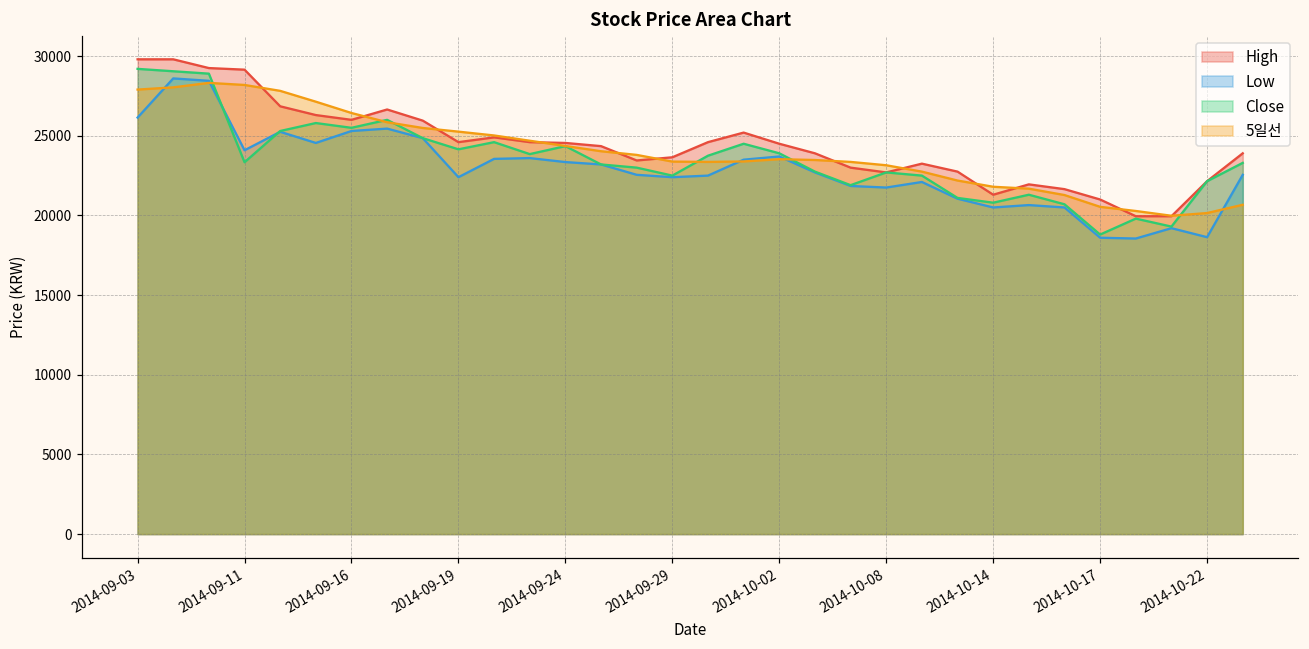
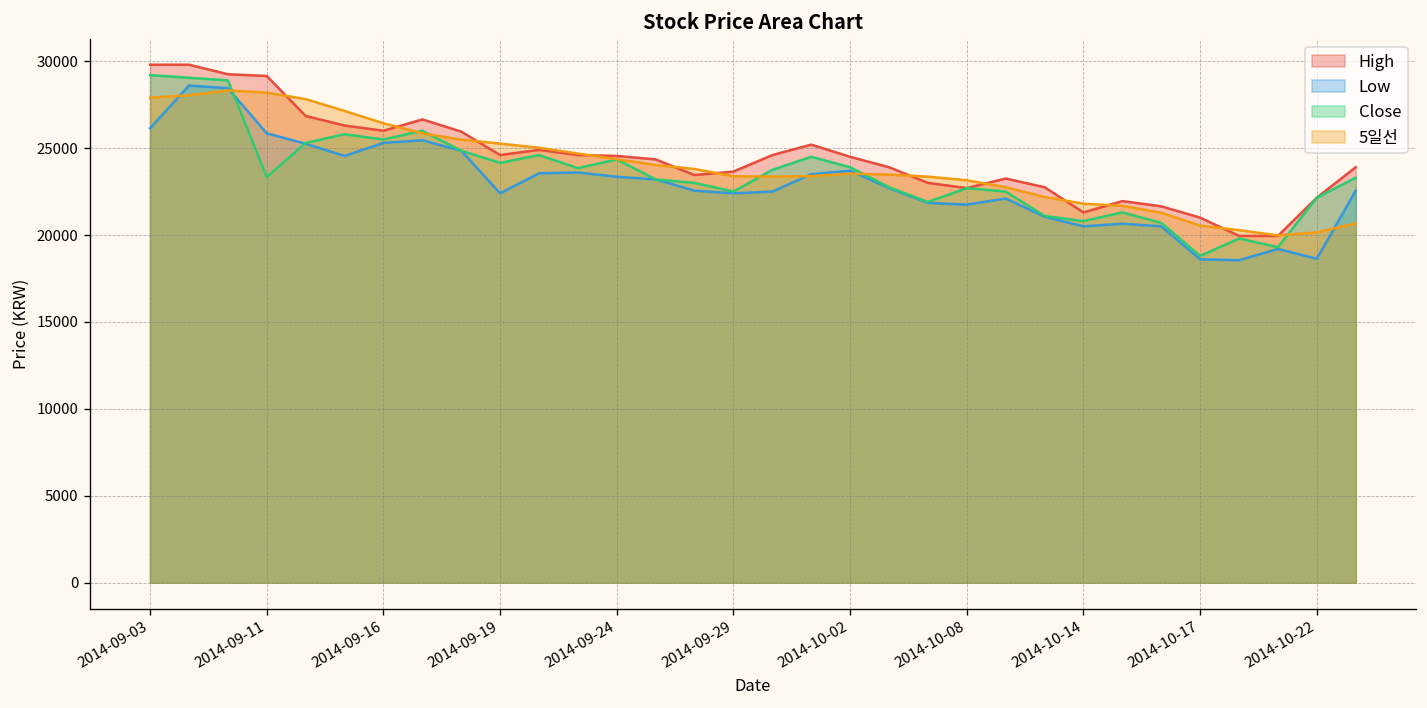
  {
    "Low": {
      "2014-09-03": 26100,
-     "2014-09-11": 24100,
+     "2014-09-11": 25900,
      "2014-09-16": 25300,
      "2014-09-19": 22400,
      "2014-09-24": 23400,
      "2014-10-08": 21800,
      "2014-10-14": 20500,
      "2014-10-17": 18600,
      "2014-10-22": 18600
    },
    "Close": {
      "2014-09-03": 29200,
      "2014-09-11": 23300,
      "2014-09-16": 25500,
      "2014-09-19": 24200,
      "2014-10-02": 23900,
      "2014-10-14": 20800,
      "2014-10-17": 18800
    }
  }
